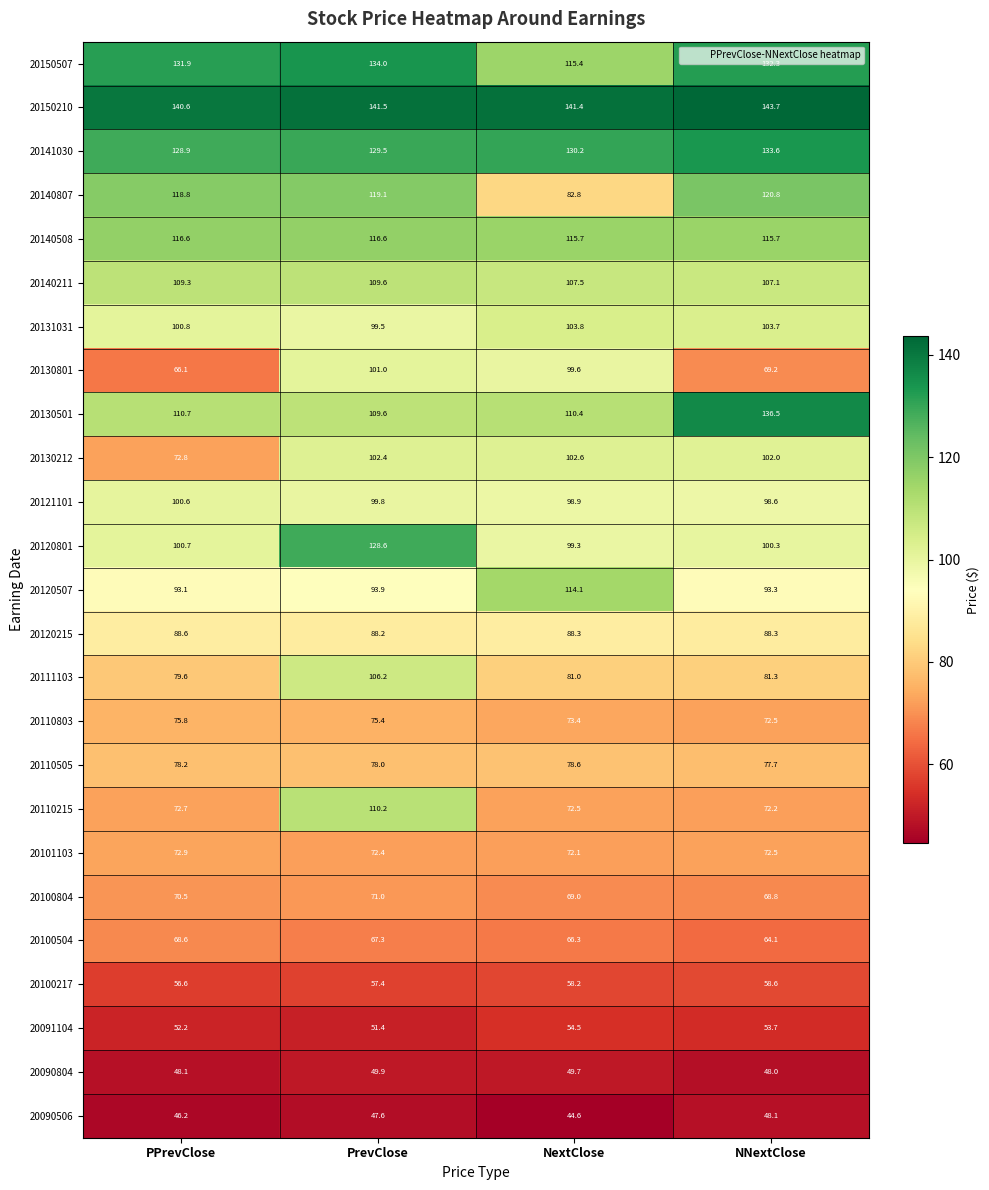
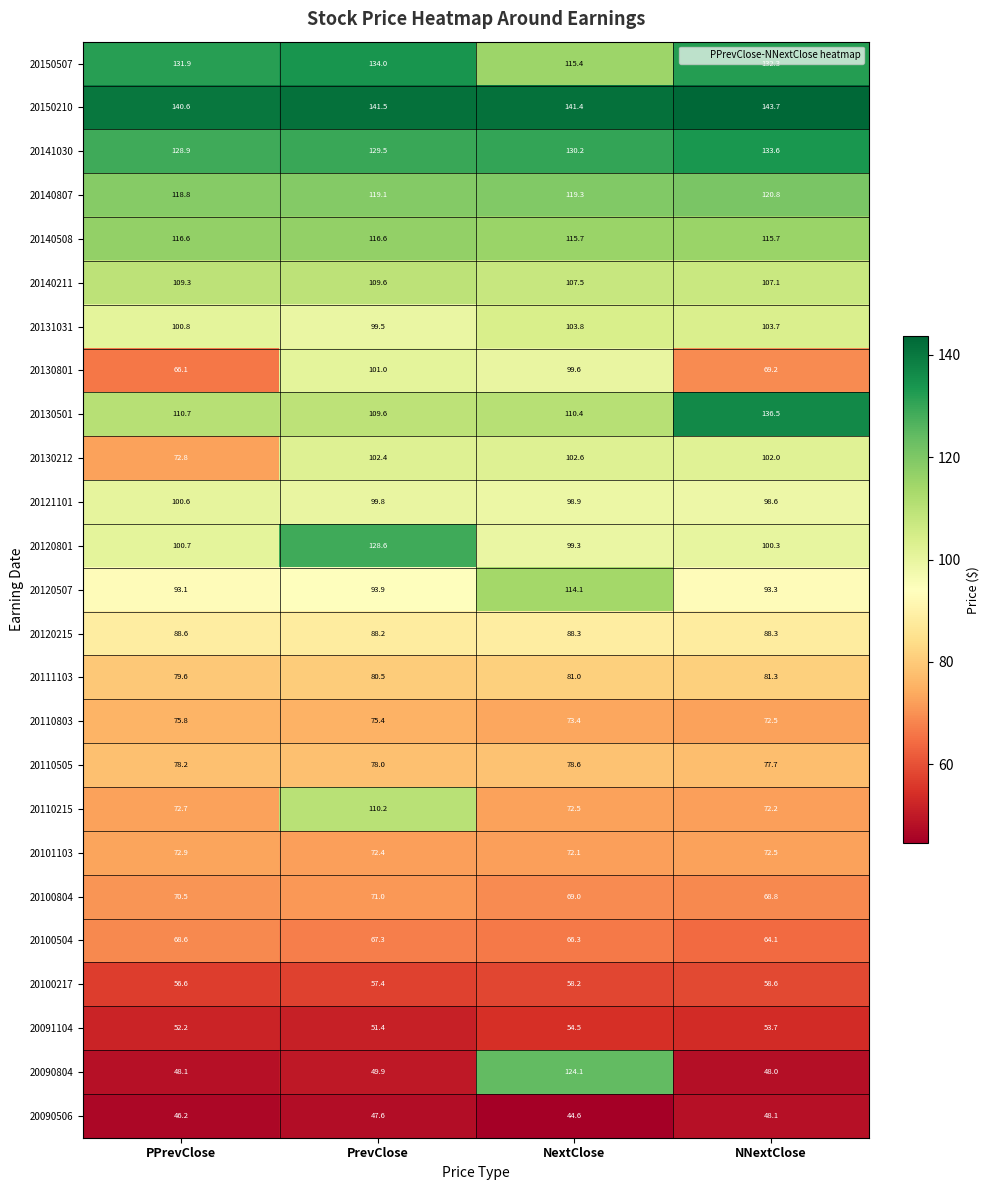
  {
    "20150507": {
      "PPrevClose": 131.9,
      "PrevClose": 134.0,
      "NextClose": 115.4
    },
    "20150210": {
      "PPrevClose": 140.6,
      "PrevClose": 141.5,
      "NextClose": 141.4,
      "NNextClose": 143.7
    },
    "20141030": {
      "PPrevClose": 128.9,
      "PrevClose": 129.5,
      "NextClose": 130.2,
      "NNextClose": 133.6
    },
    "20140807": {
      "PPrevClose": 118.8,
      "PrevClose": 119.1,
-     "NextClose": 82.8,
+     "NextClose": 119.3,
      "NNextClose": 120.8
    },
    "20140508": {
      "PPrevClose": 116.6,
      "PrevClose": 116.6,
      "NextClose": 115.7,
      "NNextClose": 115.7
    },
    "20140211": {
      "PPrevClose": 109.3,
      "PrevClose": 109.6,
      "NextClose": 107.5,
      "NNextClose": 107.1
    },
    "20131031": {
      "PPrevClose": 100.8,
      "PrevClose": 99.5,
      "NextClose": 103.8,
      "NNextClose": 103.7
    },
    "20130801": {
      "PPrevClose": 66.1,
      "PrevClose": 101.0,
      "NextClose": 99.6,
      "NNextClose": 69.2
    },
    "20130501": {
      "PPrevClose": 110.7,
      "PrevClose": 109.6,
      "NextClose": 110.4,
      "NNextClose": 136.5
    },
    "20130212": {
      "PPrevClose": 72.8,
      "PrevClose": 102.4,
      "NextClose": 102.6,
      "NNextClose": 102.0
    },
    "20121101": {
      "PPrevClose": 100.6,
      "PrevClose": 99.8,
      "NextClose": 98.9,
      "NNextClose": 98.6
    },
    "20120801": {
      "PPrevClose": 100.7,
      "PrevClose": 128.6,
      "NextClose": 99.3,
      "NNextClose": 100.3
    },
    "20120507": {
      "PPrevClose": 93.1,
      "PrevClose": 93.9,
      "NextClose": 114.1,
      "NNextClose": 93.3
    },
    "20120215": {
      "PPrevClose": 88.6,
      "PrevClose": 88.2,
      "NextClose": 88.3,
      "NNextClose": 88.3
    },
    "20111103": {
      "PPrevClose": 79.6,
-     "PrevClose": 106.2,
+     "PrevClose": 80.5,
      "NextClose": 81.0,
      "NNextClose": 81.3
    },
    "20110803": {
      "PPrevClose": 75.8,
      "PrevClose": 75.4,
      "NextClose": 73.4,
      "NNextClose": 72.5
    },
    "20110505": {
      "PPrevClose": 78.2,
      "PrevClose": 78.0,
      "NextClose": 78.6,
      "NNextClose": 77.7
    },
    "20110215": {
      "PPrevClose": 72.7,
      "PrevClose": 110.2,
      "NextClose": 72.5,
      "NNextClose": 72.2
    },
    "20101103": {
      "PPrevClose": 72.9,
      "PrevClose": 72.4,
      "NextClose": 72.1,
      "NNextClose": 72.5
    },
    "20100804": {
      "PPrevClose": 70.5,
      "PrevClose": 71.0,
      "NextClose": 69.0,
      "NNextClose": 68.8
    },
    "20100504": {
      "PPrevClose": 68.6,
      "PrevClose": 67.3,
      "NextClose": 66.3,
      "NNextClose": 64.1
    },
    "20100217": {
      "PPrevClose": 56.6,
      "PrevClose": 57.4,
      "NextClose": 58.2,
      "NNextClose": 58.6
    },
    "20091104": {
      "PPrevClose": 52.2,
      "PrevClose": 51.4,
      "NextClose": 54.5,
      "NNextClose": 53.7
    },
    "20090804": {
      "PPrevClose": 48.1,
      "PrevClose": 49.9,
-     "NextClose": 49.7,
+     "NextClose": 124.1,
      "NNextClose": 48.0
    },
    "20090506": {
      "PPrevClose": 46.2,
      "PrevClose": 47.6,
      "NextClose": 44.6,
      "NNextClose": 48.1
    }
  }
